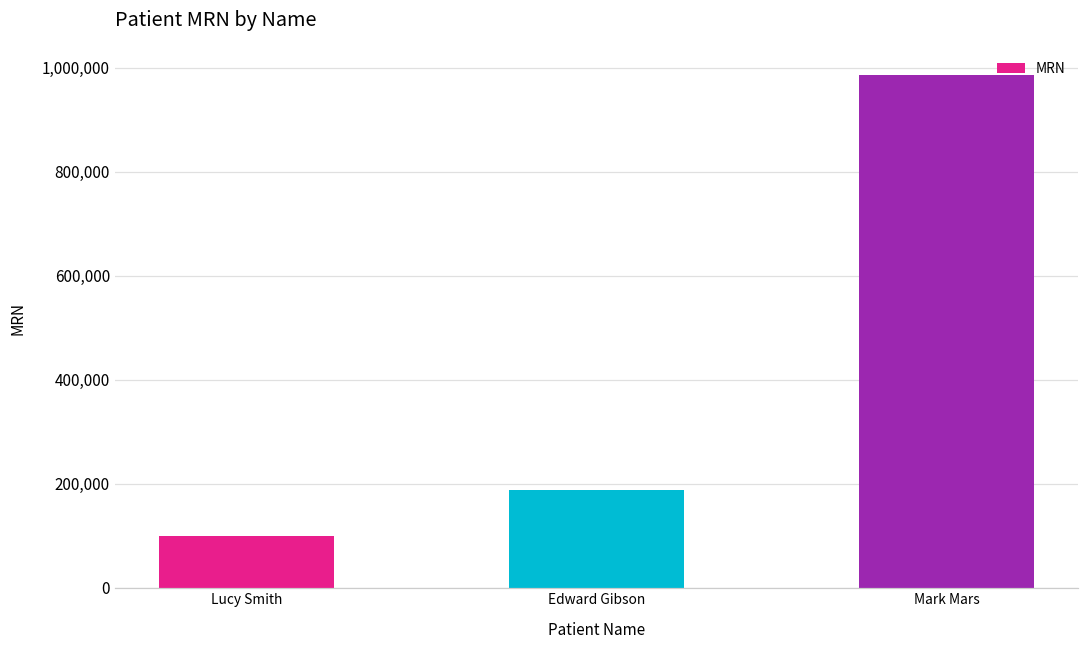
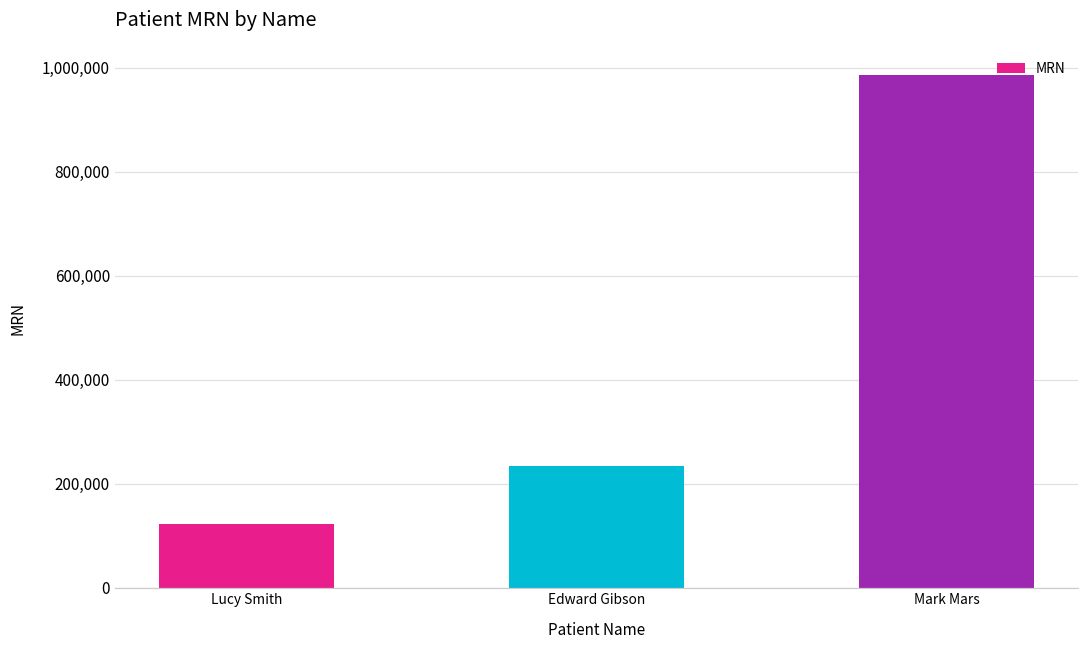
  {
-   "Lucy Smith": "100,000",
-   "Edward Gibson": "190,000",
+   "Lucy Smith": "120,000",
+   "Edward Gibson": "230,000",
    "Mark Mars": "990,000"
  }
